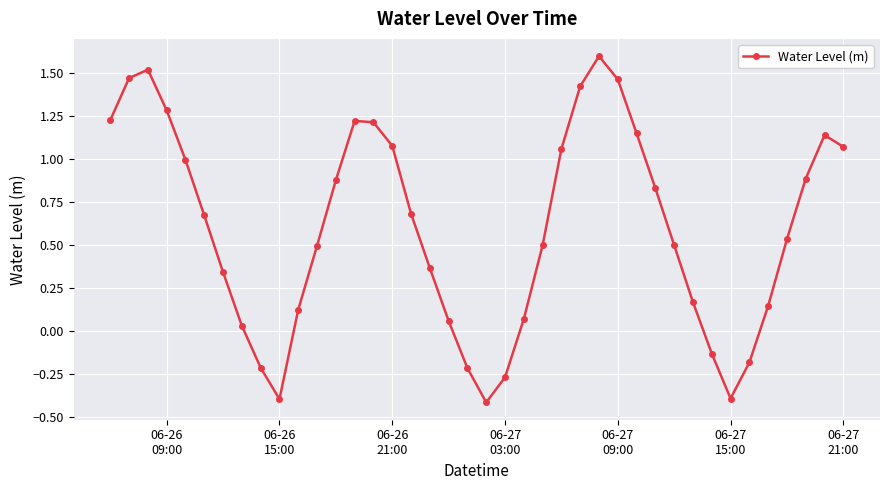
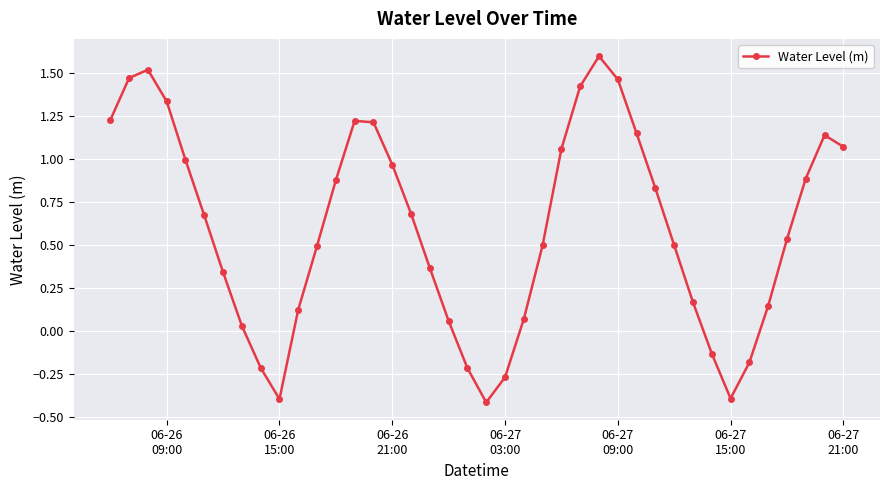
  {
-   "06-26 09:00": 1.28,
+   "06-26 09:00": 1.34,
    "06-26 15:00": -0.40,
-   "06-26 21:00": 1.08,
+   "06-26 21:00": 0.97,
    "06-27 03:00": -0.27,
    "06-27 09:00": 1.46,
    "06-27 15:00": -0.39,
    "06-27 21:00": 1.07
  }
